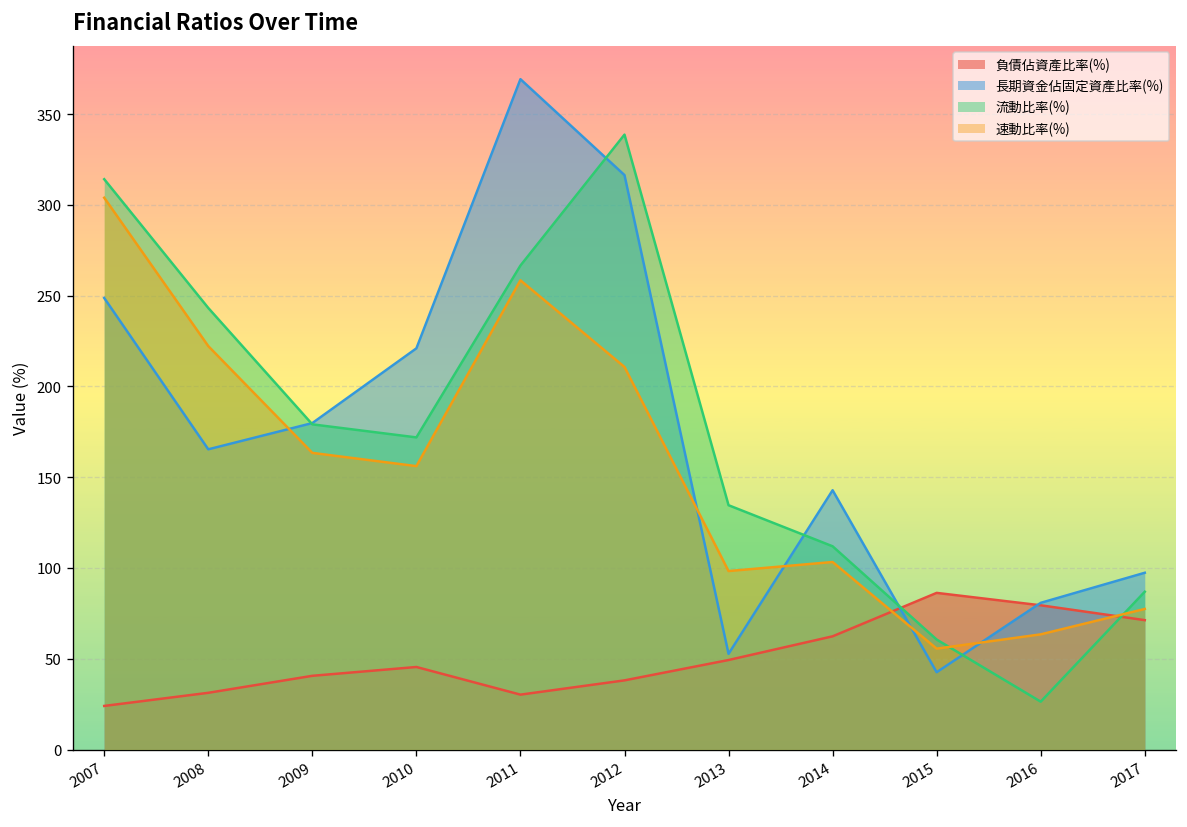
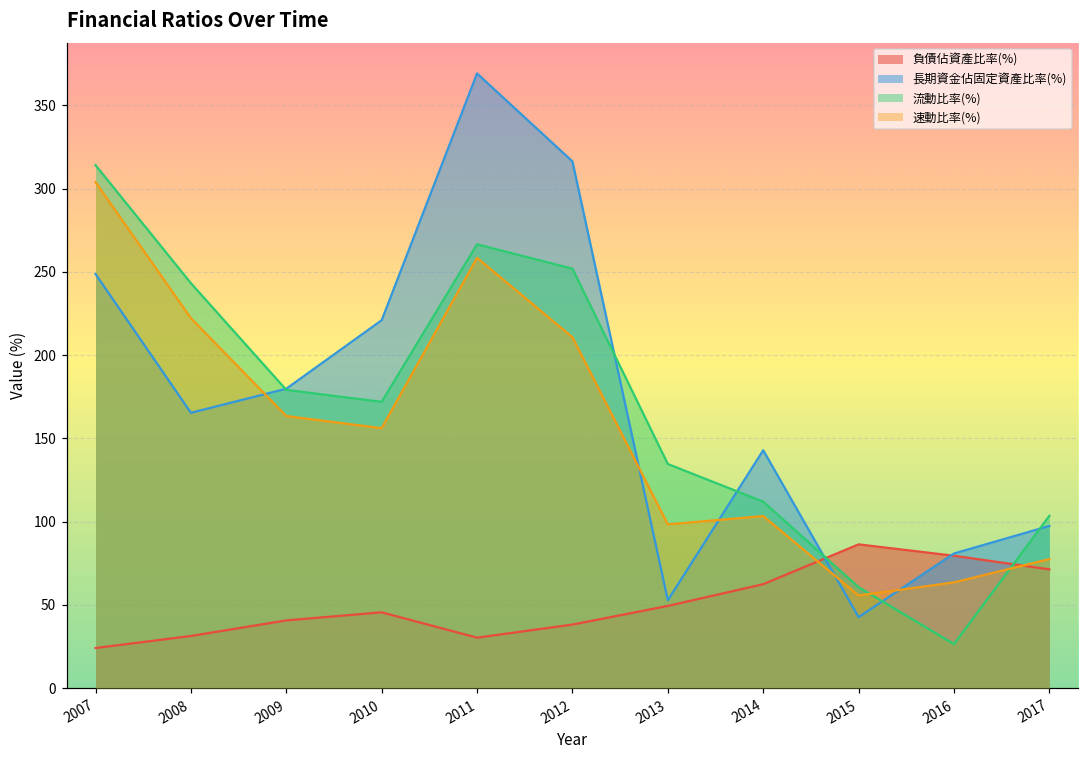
  {
    "負債佔資產比率(%)": {
      "2007": 24,
      "2008": 31,
      "2009": 41,
      "2010": 45,
      "2011": 30,
      "2012": 38,
      "2013": 49,
      "2014": 62,
      "2015": 86,
      "2017": 71
    },
    "長期資金佔固定資產比率(%)": {
      "2007": 249,
      "2008": 165,
      "2010": 221,
      "2011": 369,
      "2012": 316,
      "2013": 53,
      "2014": 143,
      "2015": 43,
      "2017": 97
    },
    "流動比率(%)": {
      "2007": 314,
      "2008": 243,
      "2010": 172,
      "2011": 267,
-     "2012": 339,
+     "2012": 252,
      "2013": 135,
      "2014": 112,
      "2015": 61,
      "2016": 26,
-     "2017": 87
+     "2017": 103
    },
    "速動比率(%)": {
      "2007": 304,
      "2008": 222,
      "2009": 163,
      "2010": 156,
      "2011": 258,
      "2012": 211,
      "2013": 98,
      "2014": 103,
      "2015": 56,
      "2016": 63,
      "2017": 77
    }
  }
